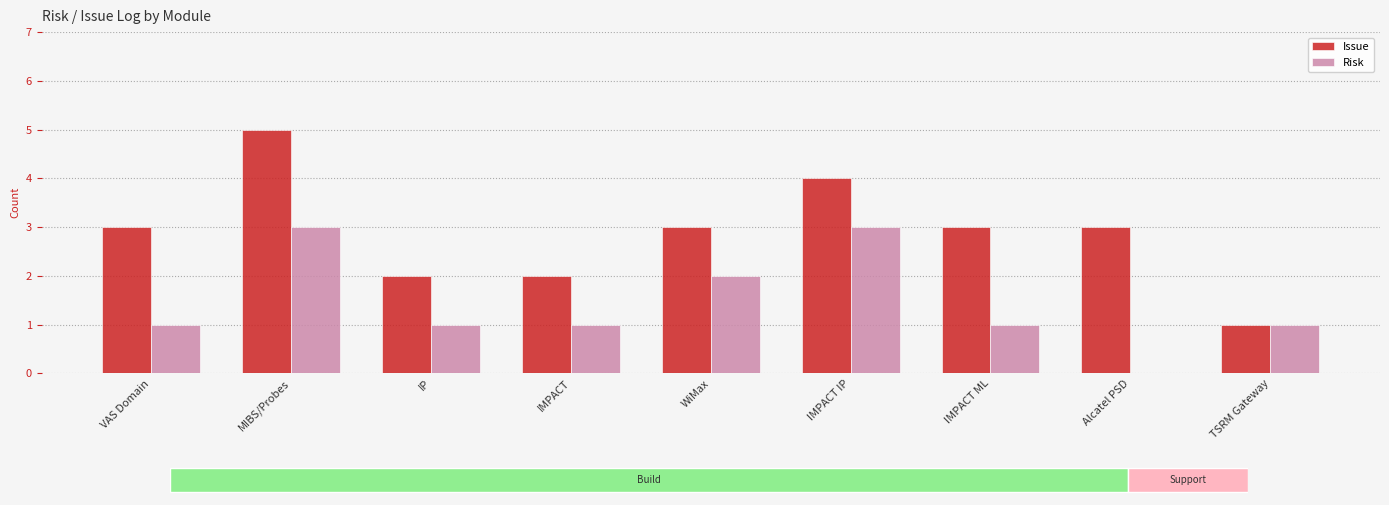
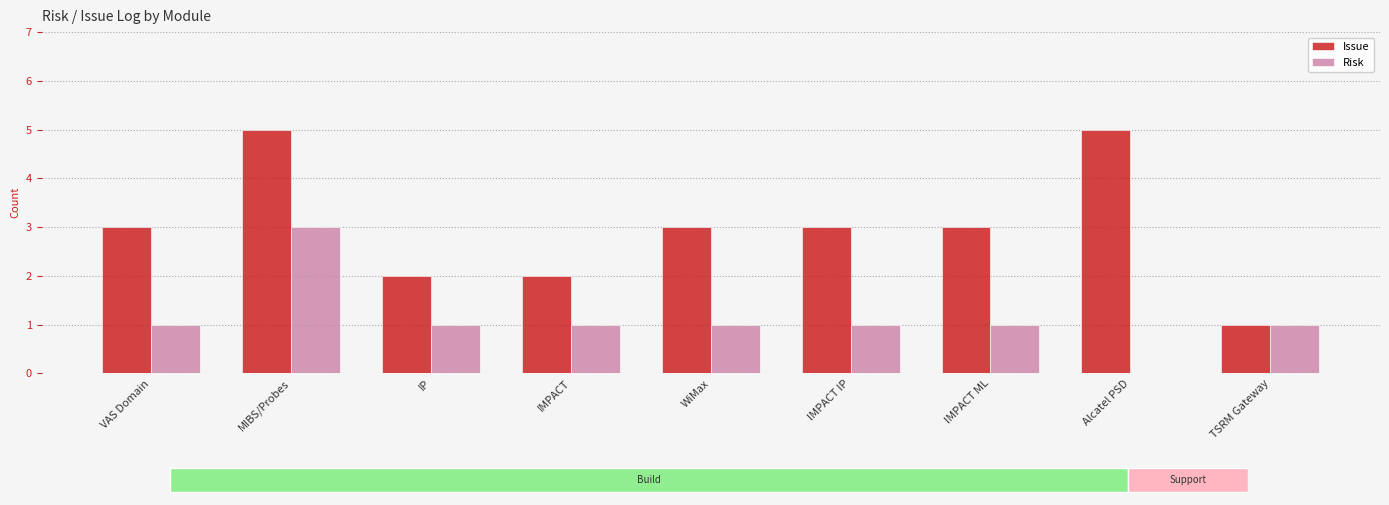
  {
    "Risk / Issue Log by Module": {
      "Issue": {
        "VAS Domain": 3,
        "MIBS/Probes": 5,
        "IP": 2,
        "IMPACT": 2,
        "WiMax": 3,
-       "IMPACT IP": 4,
+       "IMPACT IP": 3,
        "IMPACT ML": 3,
-       "Alcatel PSD": 3,
+       "Alcatel PSD": 5,
        "TSRM Gateway": 1
      },
      "Risk": {
        "VAS Domain": 1,
        "MIBS/Probes": 3,
        "IP": 1,
        "IMPACT": 1,
-       "WiMax": 2,
-       "IMPACT IP": 3,
+       "WiMax": 1,
+       "IMPACT IP": 1,
        "IMPACT ML": 1,
        "Alcatel PSD": 0,
        "TSRM Gateway": 1
      }
    }
  }
